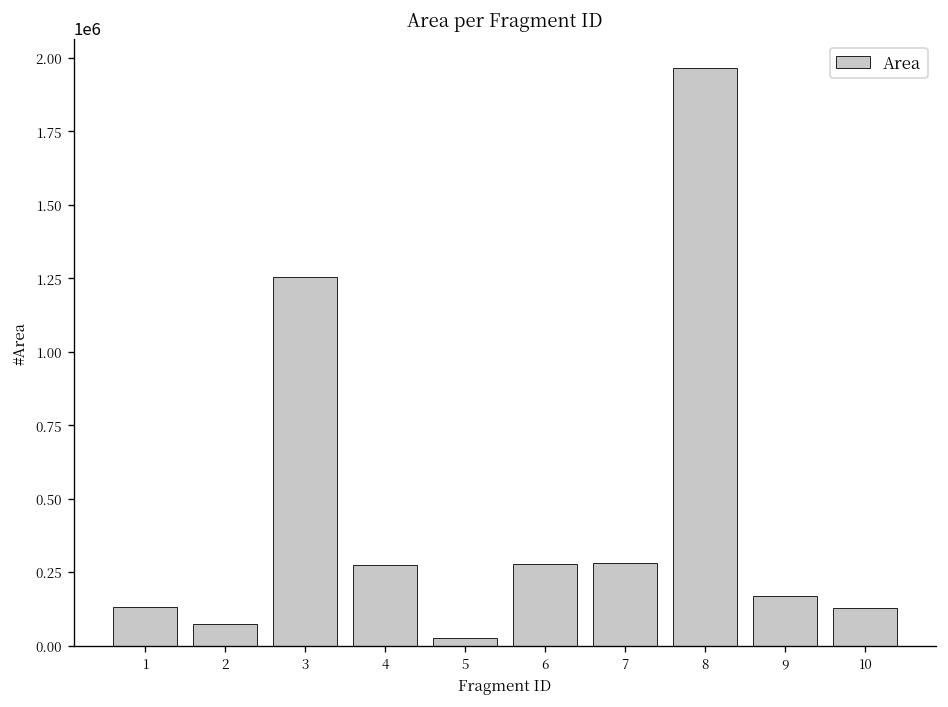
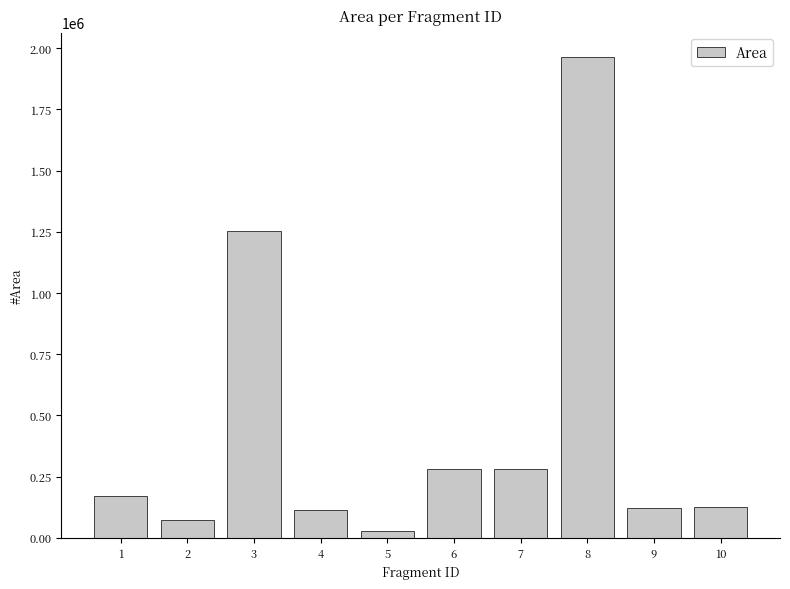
  {
-   "1": 130000,
+   "1": 170000,
    "2": 70000,
    "3": 1250000,
-   "4": 270000,
+   "4": 110000,
    "5": 30000,
    "6": 280000,
    "7": 280000,
    "8": 1970000,
-   "9": 170000,
+   "9": 120000,
    "10": 130000
  }
